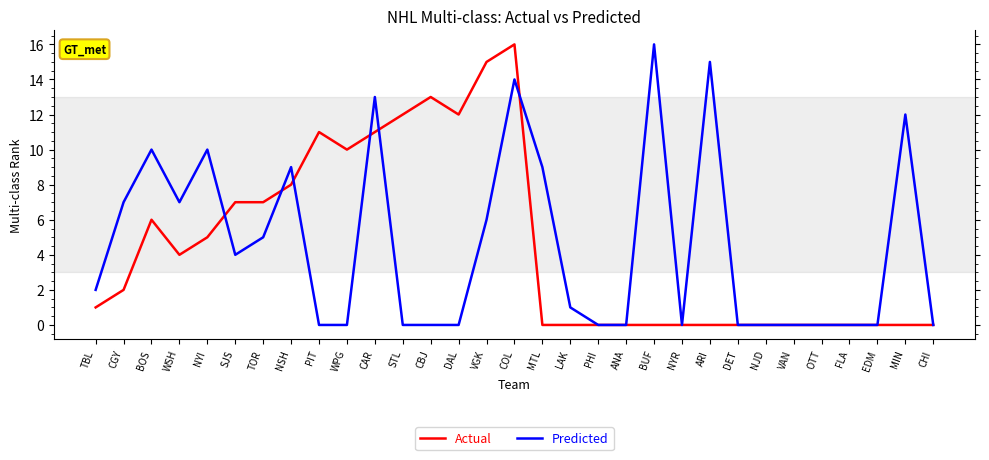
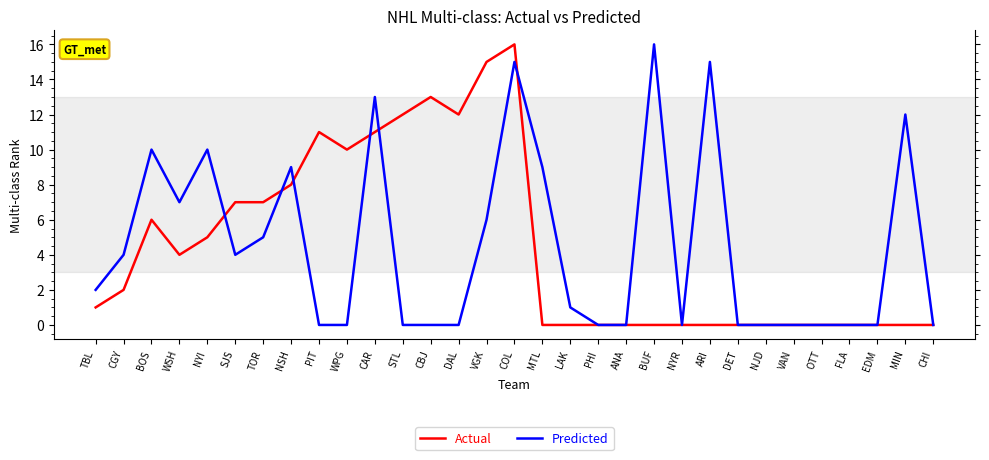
  {
    "Actual": {
      "TBL": 1,
      "CGY": 2,
      "BOS": 6,
      "WSH": 4,
      "NYI": 5,
      "SJS": 7,
      "TOR": 7,
      "NSH": 8,
      "PIT": 11,
      "WPG": 10,
      "CAR": 11,
      "STL": 12,
      "CBJ": 13,
      "DAL": 12,
      "VGK": 15,
      "COL": 16,
      "MTL": 0,
      "LAK": 0,
      "BUF": 0,
      "ARI": 0,
      "MIN": 0
    },
    "Predicted": {
      "TBL": 2,
-     "CGY": 7,
+     "CGY": 4,
      "BOS": 10,
      "WSH": 7,
      "NYI": 10,
      "SJS": 4,
      "TOR": 5,
      "NSH": 9,
      "PIT": 0,
      "WPG": 0,
      "CAR": 13,
      "STL": 0,
      "CBJ": 0,
      "DAL": 0,
      "VGK": 6,
-     "COL": 14,
+     "COL": 15,
      "MTL": 9,
      "LAK": 1,
      "BUF": 16,
      "ARI": 15,
      "MIN": 12
    }
  }
